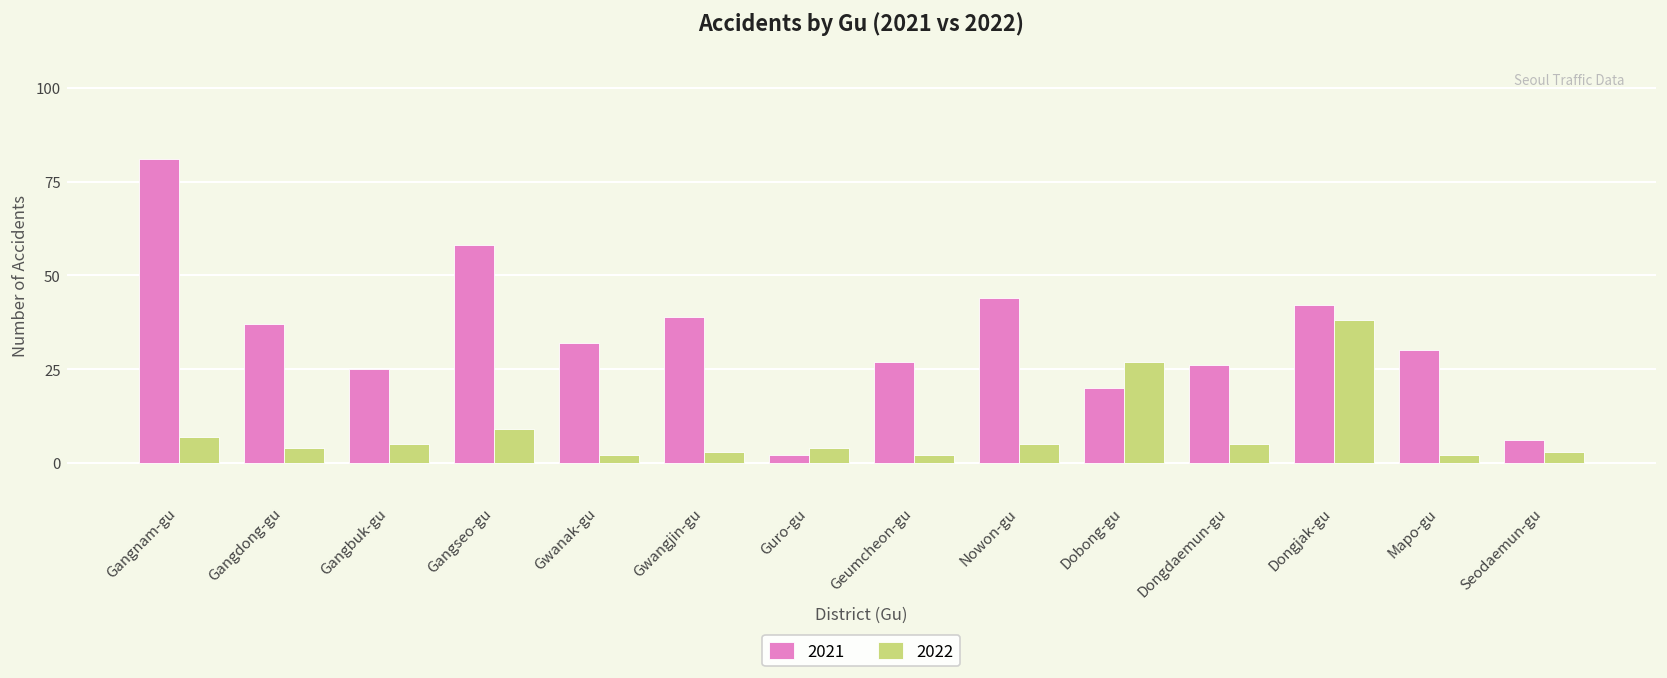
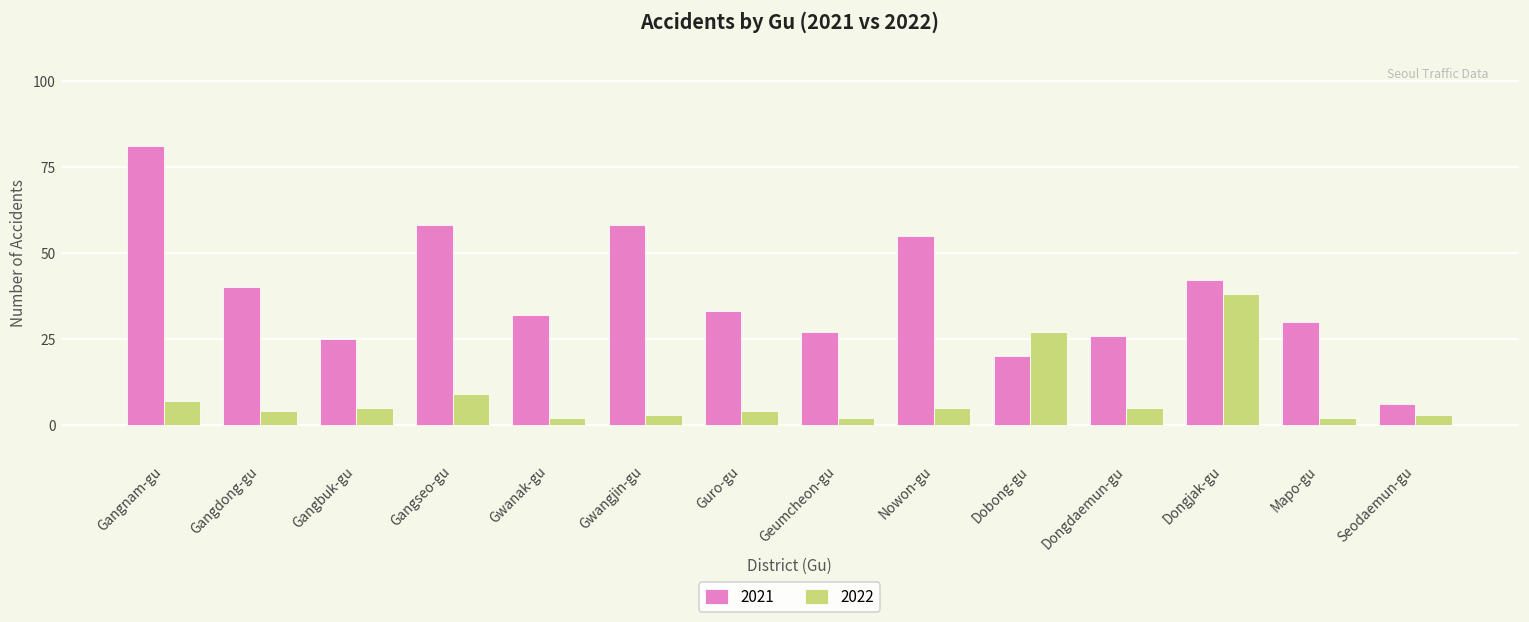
  {
    "2021": {
      "Gangnam-gu": 81,
-     "Gangdong-gu": 37,
+     "Gangdong-gu": 40,
      "Gangbuk-gu": 25,
      "Gangseo-gu": 58,
      "Gwanak-gu": 32,
-     "Gwangjin-gu": 39,
-     "Guro-gu": 2,
+     "Gwangjin-gu": 58,
+     "Guro-gu": 33,
      "Geumcheon-gu": 27,
-     "Nowon-gu": 44,
+     "Nowon-gu": 55,
      "Dobong-gu": 20,
      "Dongdaemun-gu": 26,
      "Dongjak-gu": 42,
      "Mapo-gu": 30,
      "Seodaemun-gu": 6
    },
    "2022": {
      "Gangnam-gu": 7,
      "Gangdong-gu": 4,
      "Gangbuk-gu": 5,
      "Gangseo-gu": 9,
      "Gwanak-gu": 2,
      "Gwangjin-gu": 3,
      "Guro-gu": 4,
      "Geumcheon-gu": 2,
      "Nowon-gu": 5,
      "Dobong-gu": 27,
      "Dongdaemun-gu": 5,
      "Dongjak-gu": 38,
      "Mapo-gu": 2,
      "Seodaemun-gu": 3
    }
  }
